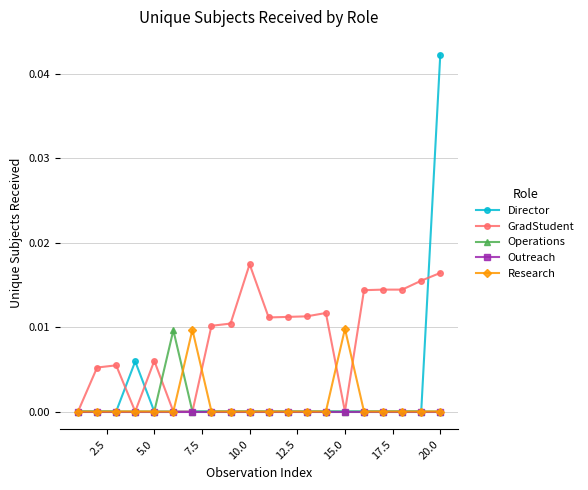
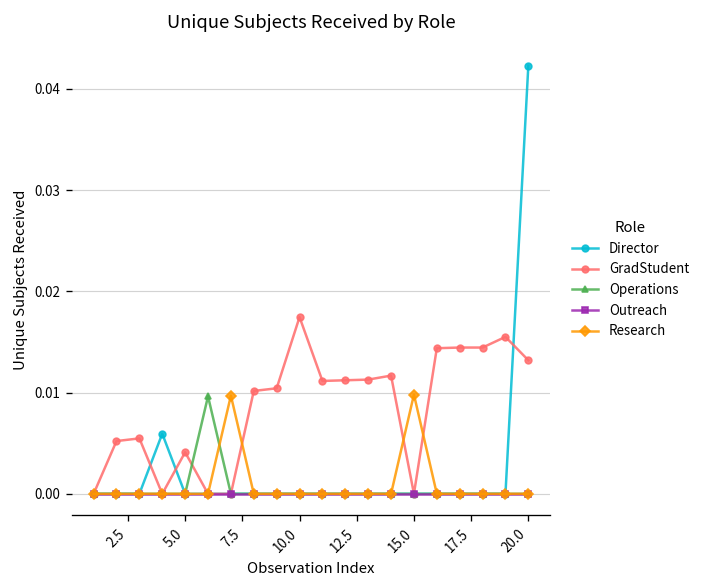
  {
    "Director": {
      "20.0": 0.042
    },
    "GradStudent": {
-     "5.0": 0.006,
+     "5.0": 0.004,
      "10.0": 0.017,
-     "20.0": 0.016
+     "20.0": 0.013
    },
    "Research": {
      "15.0": 0.010
    }
  }
